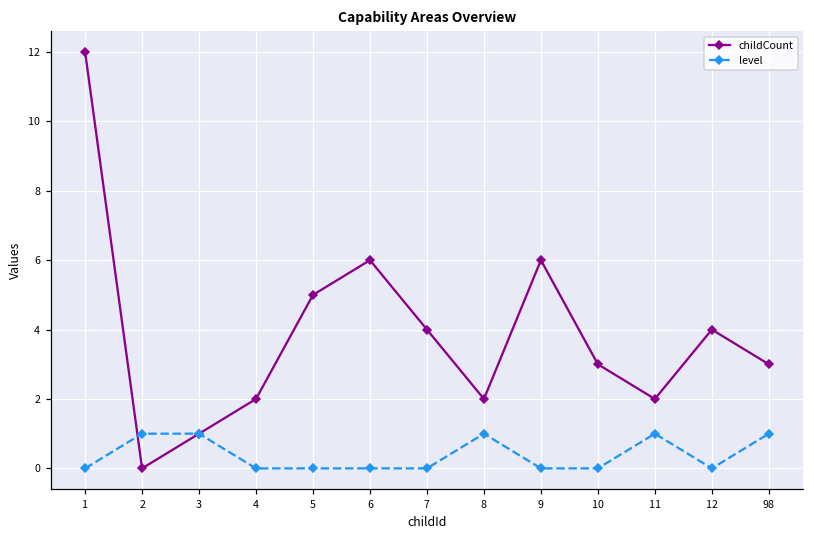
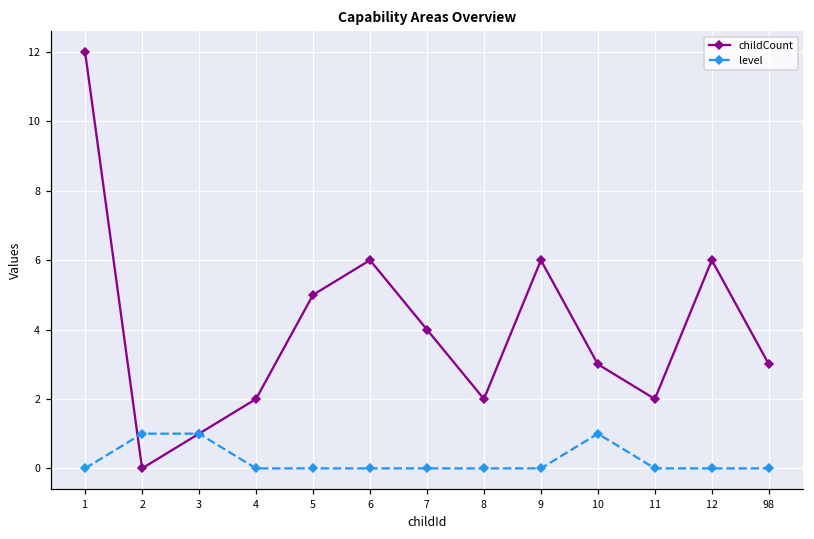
  {
    "childCount": {
      "1": 12,
      "2": 0,
      "4": 2,
      "5": 5,
      "6": 6,
      "7": 4,
      "8": 2,
      "9": 6,
      "10": 3,
      "11": 2,
-     "12": 4,
+     "12": 6,
      "98": 3
    },
    "level": {
      "1": 0,
      "2": 1,
      "4": 0,
      "5": 0,
      "6": 0,
      "7": 0,
-     "8": 1,
+     "8": 0,
      "9": 0,
-     "10": 0,
-     "11": 1,
+     "10": 1,
+     "11": 0,
      "12": 0,
-     "98": 1
+     "98": 0
    }
  }
